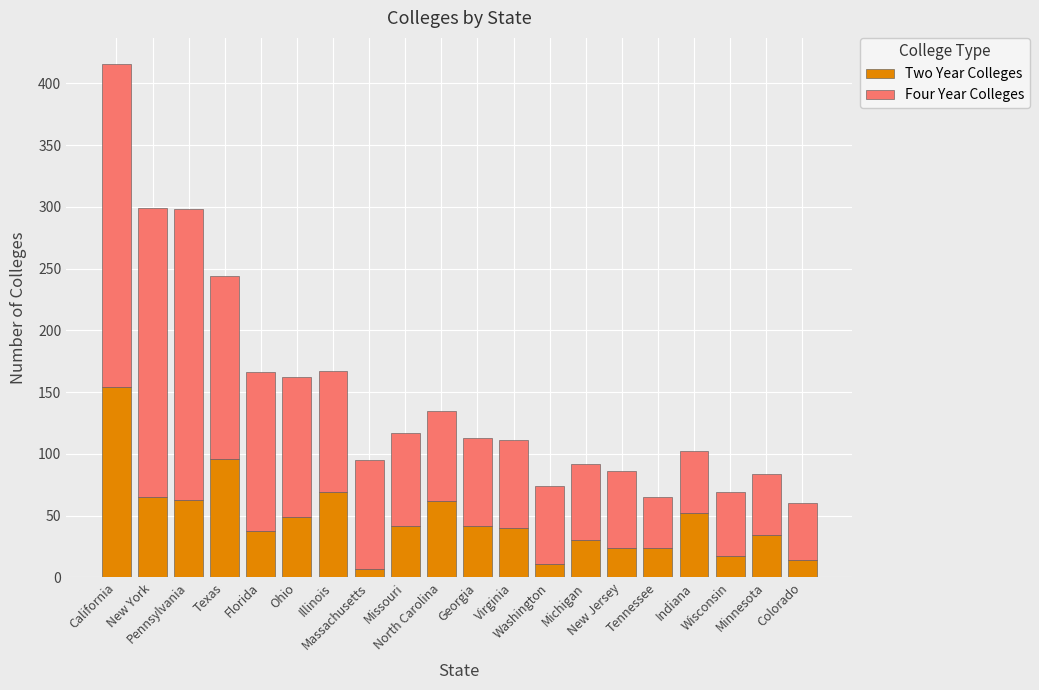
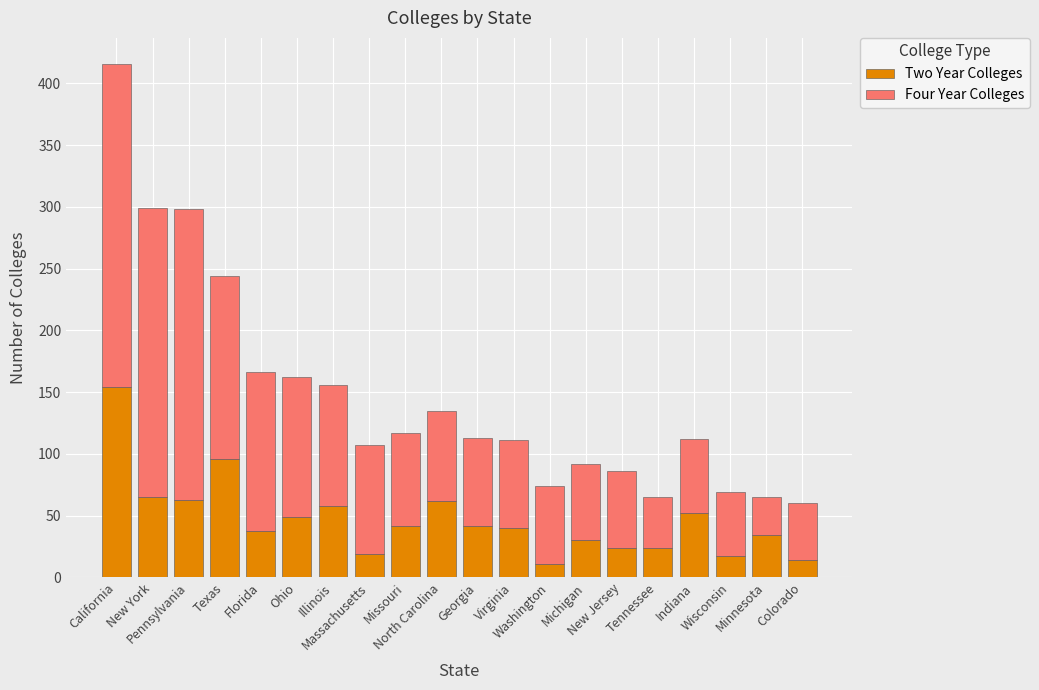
  {
    "Two Year Colleges": {
      "California": 154,
      "New York": 65,
      "Pennsylvania": 63,
      "Texas": 96,
      "Florida": 38,
      "Ohio": 49,
-     "Illinois": 69,
-     "Massachusetts": 7,
+     "Illinois": 58,
+     "Massachusetts": 19,
      "Missouri": 42,
      "North Carolina": 62,
      "Georgia": 42,
      "Virginia": 40,
      "Washington": 11,
      "Michigan": 30,
      "New Jersey": 24,
      "Tennessee": 24,
      "Indiana": 52,
      "Wisconsin": 17,
      "Minnesota": 34,
      "Colorado": 14
    },
    "Four Year Colleges": {
      "California": 262,
      "New York": 234,
      "Pennsylvania": 235,
      "Texas": 148,
      "Florida": 128,
      "Ohio": 113,
      "Illinois": 98,
      "Massachusetts": 88,
      "Missouri": 75,
      "North Carolina": 73,
      "Georgia": 71,
      "Virginia": 71,
      "Washington": 63,
      "Michigan": 62,
      "New Jersey": 62,
      "Tennessee": 41,
-     "Indiana": 50,
+     "Indiana": 60,
      "Wisconsin": 52,
-     "Minnesota": 50,
+     "Minnesota": 31,
      "Colorado": 46
    }
  }
